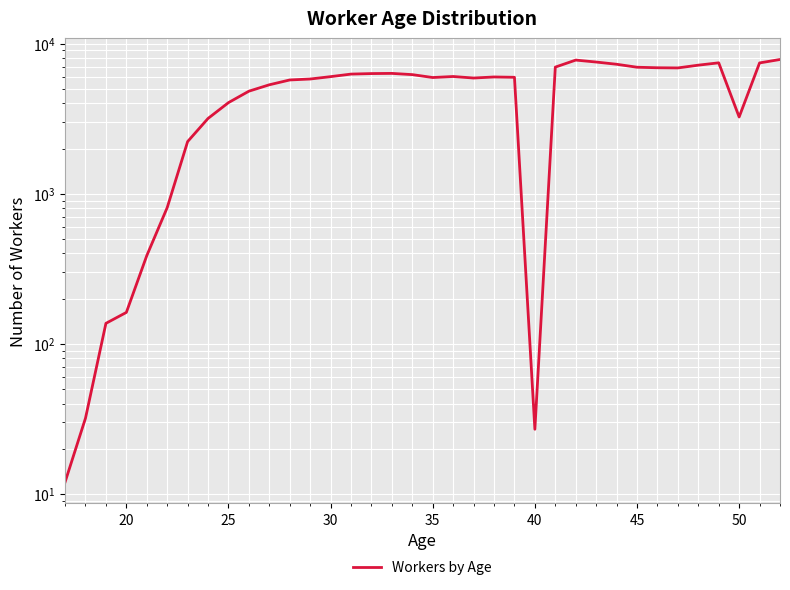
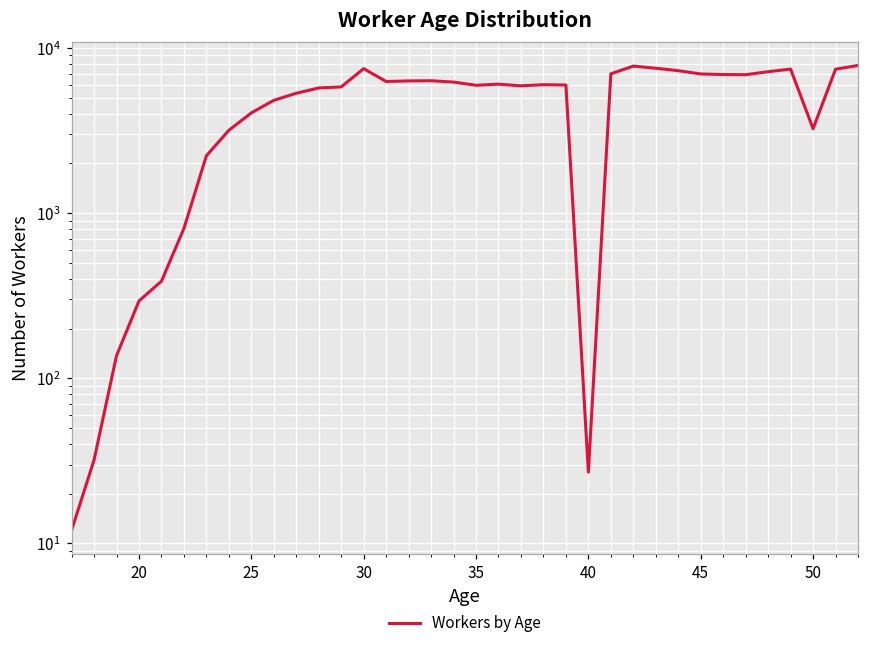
  {
-   "20": 160,
+   "20": 290,
    "25": 4000,
-   "30": 6000,
+   "30": 7000,
    "35": 5900,
    "40": 27,
    "45": 7000,
    "50": 3200
  }
